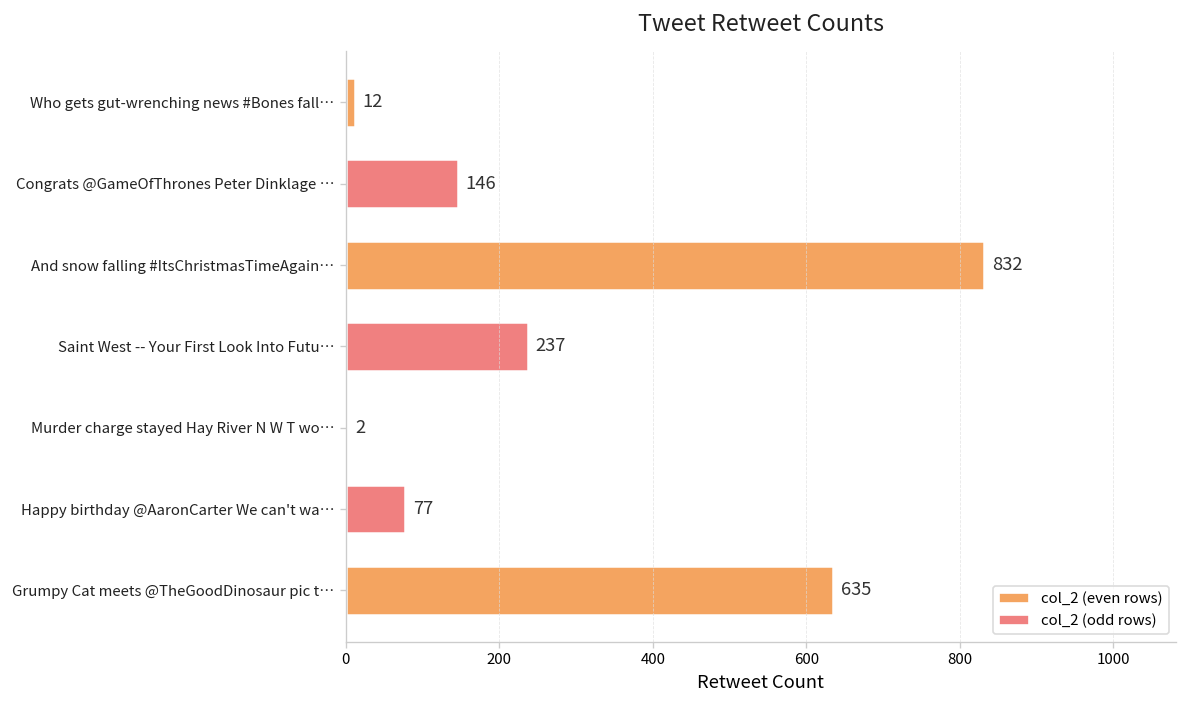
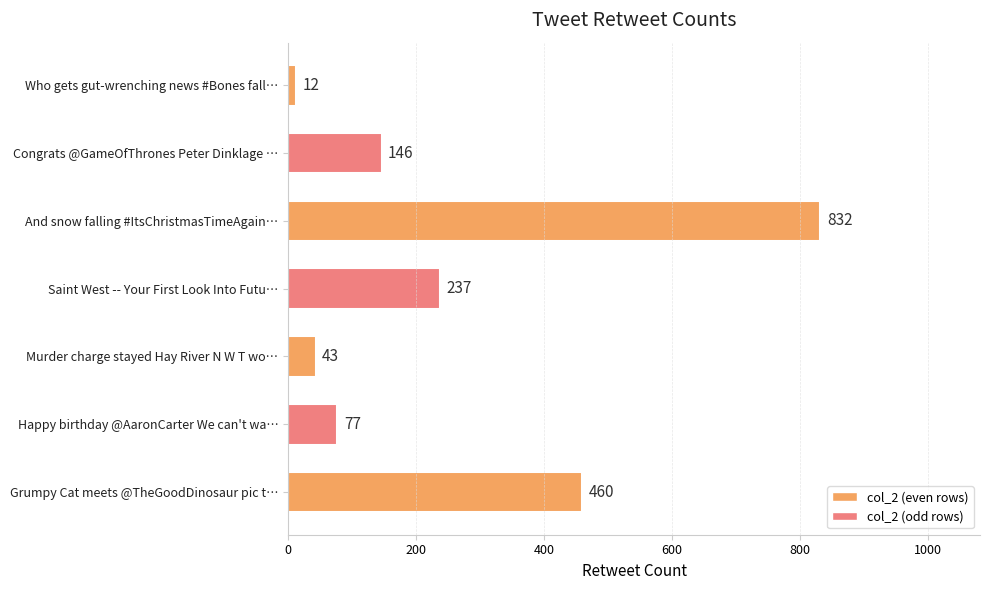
  {
    "Who gets gut-wrenching news #Bones fall…": 12,
    "Congrats @GameOfThrones Peter Dinklage …": 146,
    "And snow falling #ItsChristmasTimeAgain…": 832,
    "Saint West -- Your First Look Into Futu…": 237,
-   "Murder charge stayed Hay River N W T wo…": 2,
+   "Murder charge stayed Hay River N W T wo…": 43,
    "Happy birthday @AaronCarter We can't wa…": 77,
-   "Grumpy Cat meets @TheGoodDinosaur pic t…": 635
+   "Grumpy Cat meets @TheGoodDinosaur pic t…": 460
  }
